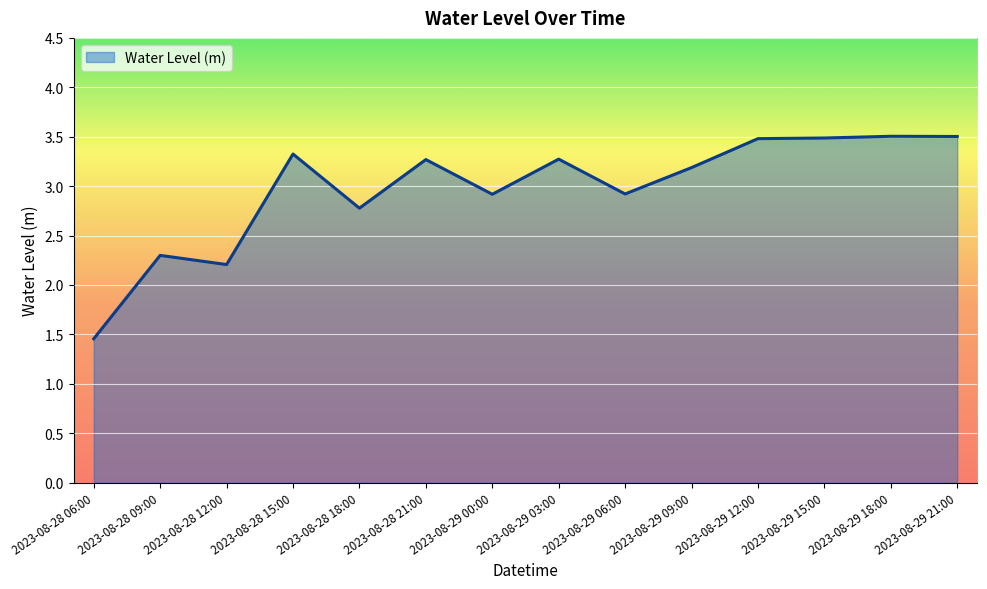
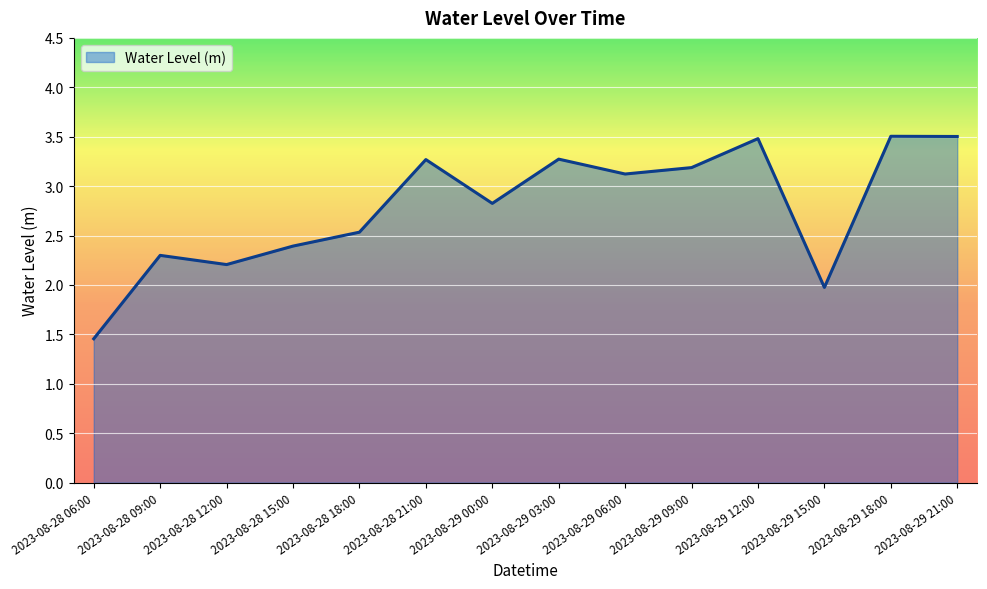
  {
    "2023-08-28 06:00": 1.5,
    "2023-08-28 09:00": 2.3,
    "2023-08-28 12:00": 2.2,
-   "2023-08-28 15:00": 3.3,
-   "2023-08-28 18:00": 2.8,
+   "2023-08-28 15:00": 2.4,
+   "2023-08-28 18:00": 2.5,
    "2023-08-28 21:00": 3.3,
-   "2023-08-29 00:00": 2.9,
+   "2023-08-29 00:00": 2.8,
    "2023-08-29 03:00": 3.3,
-   "2023-08-29 06:00": 2.9,
+   "2023-08-29 06:00": 3.1,
    "2023-08-29 09:00": 3.2,
    "2023-08-29 12:00": 3.5,
-   "2023-08-29 15:00": 3.5,
+   "2023-08-29 15:00": 2.0,
    "2023-08-29 18:00": 3.5,
    "2023-08-29 21:00": 3.5
  }
